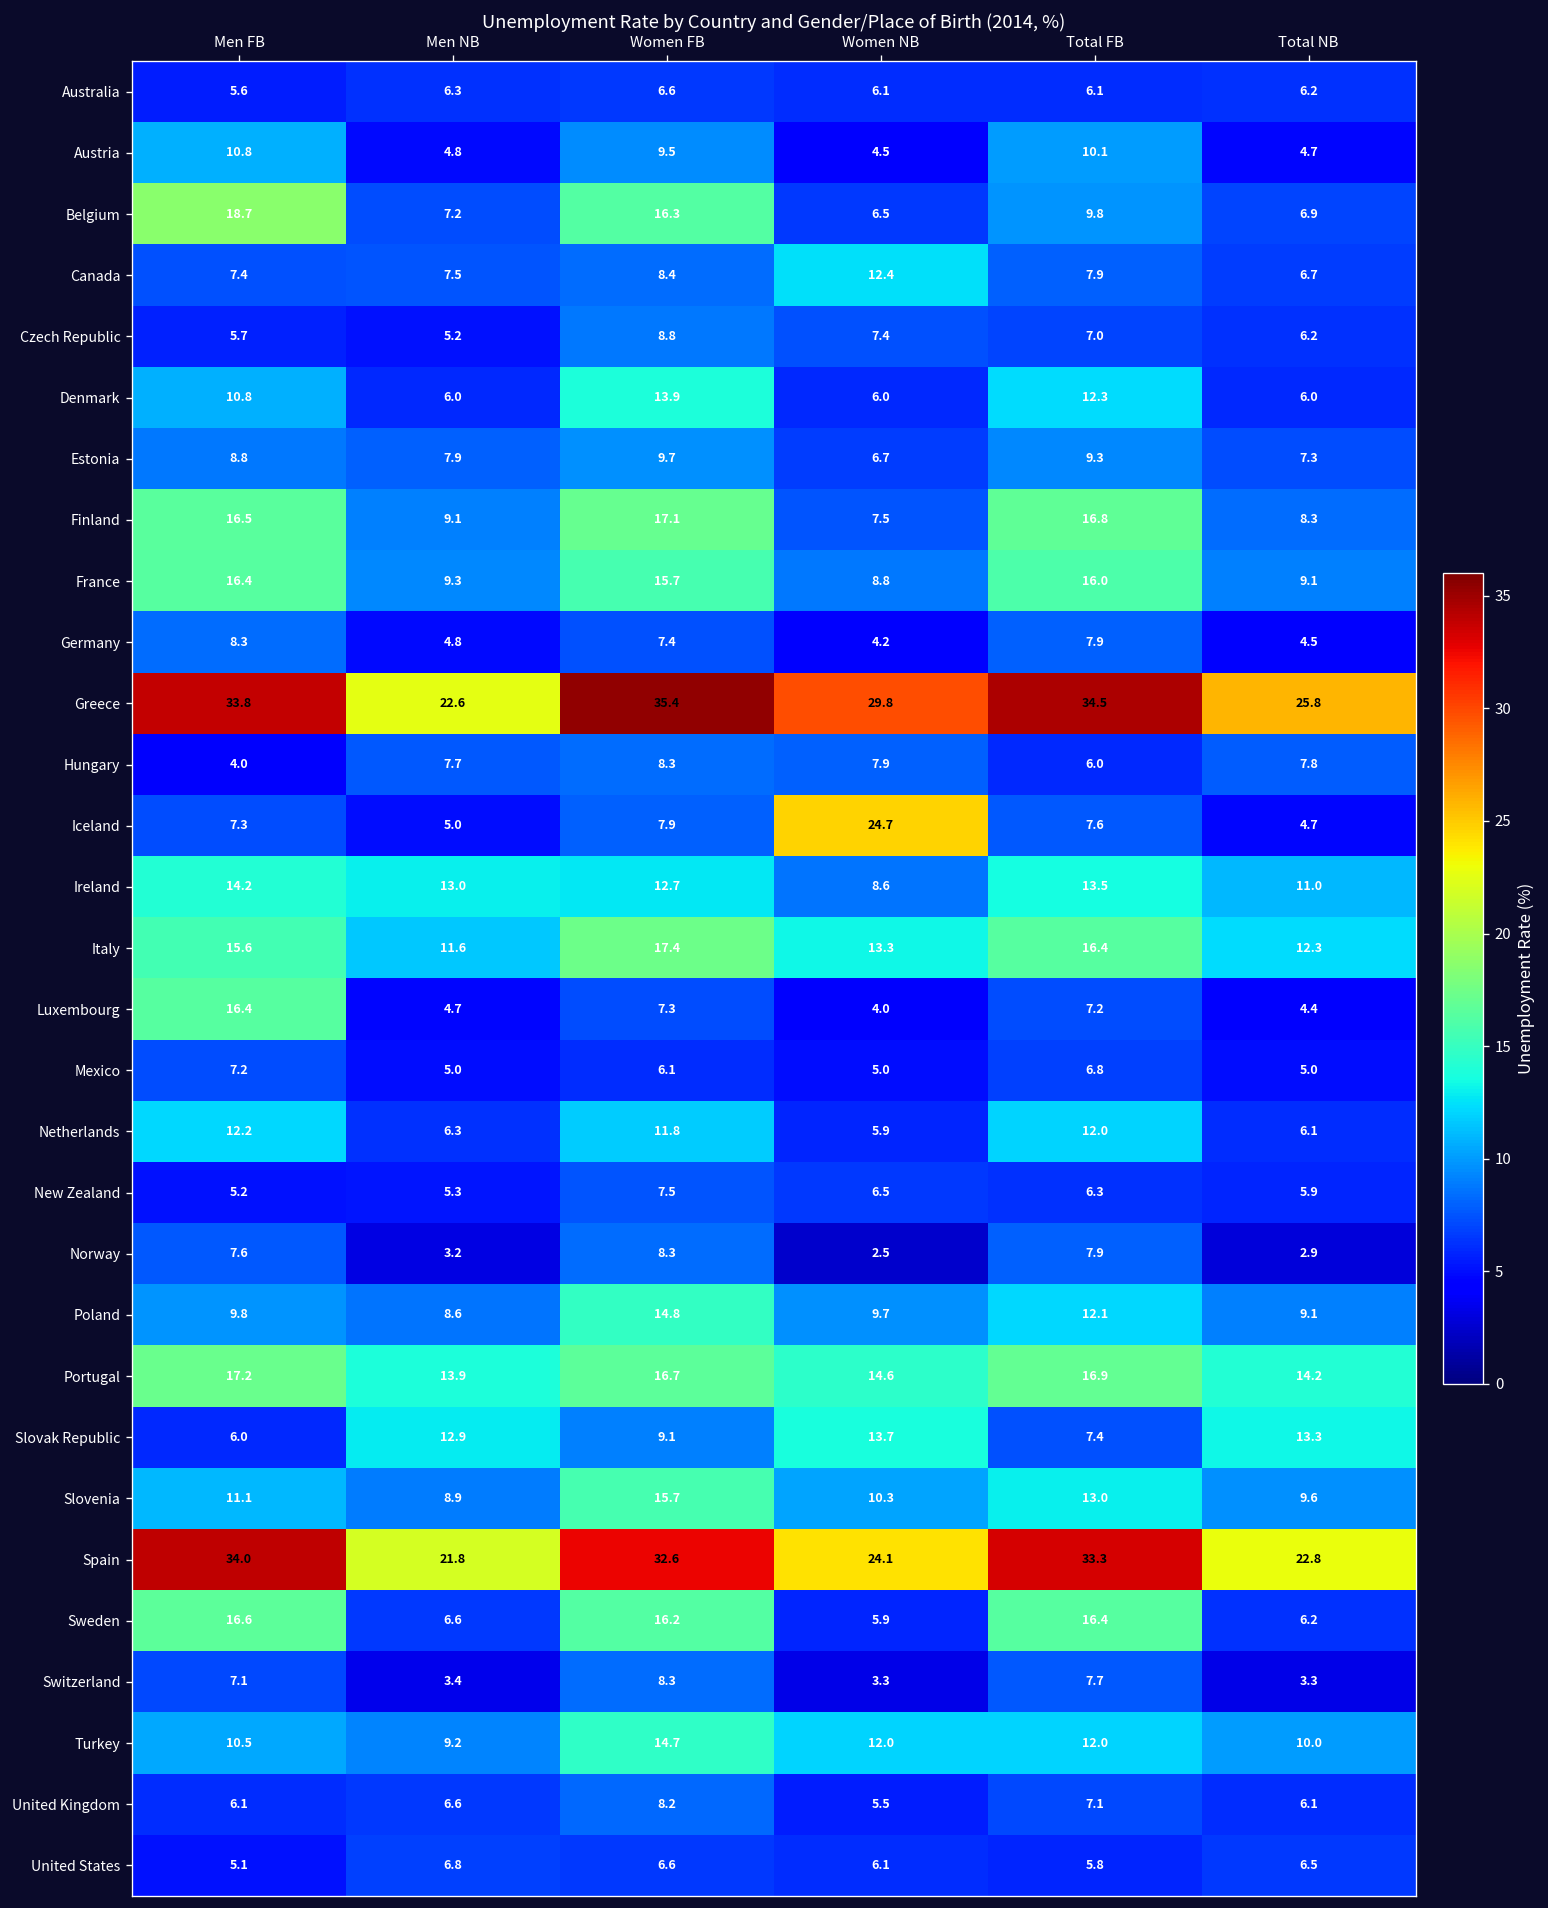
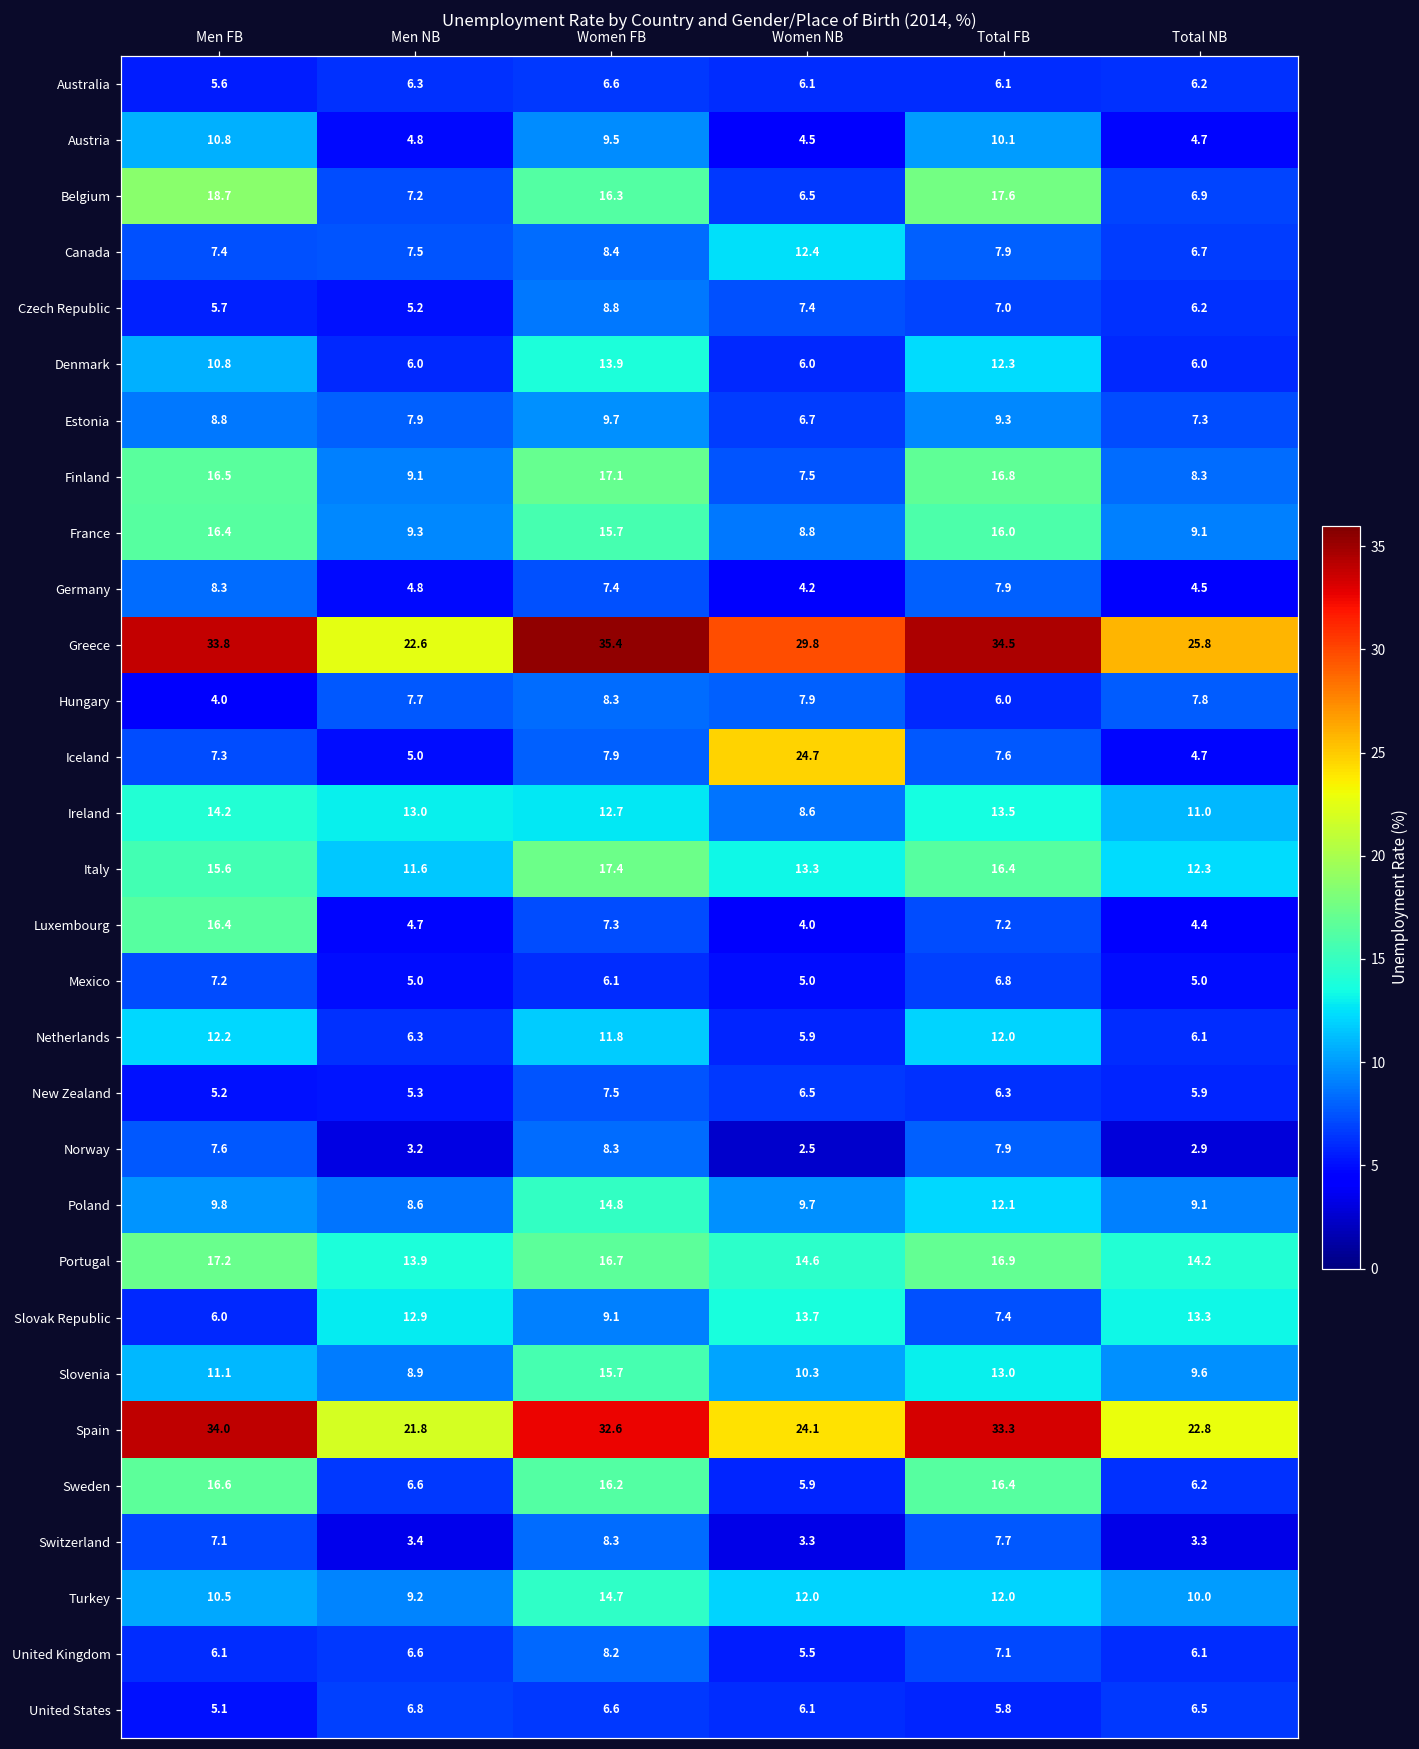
  {
    "Australia": {
      "Men FB": 5.6,
      "Men NB": 6.3,
      "Women FB": 6.6,
      "Women NB": 6.1,
      "Total FB": 6.1,
      "Total NB": 6.2
    },
    "Austria": {
      "Men FB": 10.8,
      "Men NB": 4.8,
      "Women FB": 9.5,
      "Women NB": 4.5,
      "Total FB": 10.1,
      "Total NB": 4.7
    },
    "Belgium": {
      "Men FB": 18.7,
      "Men NB": 7.2,
      "Women FB": 16.3,
      "Women NB": 6.5,
-     "Total FB": 9.8,
+     "Total FB": 17.6,
      "Total NB": 6.9
    },
    "Canada": {
      "Men FB": 7.4,
      "Men NB": 7.5,
      "Women FB": 8.4,
      "Women NB": 12.4,
      "Total FB": 7.9,
      "Total NB": 6.7
    },
    "Czech Republic": {
      "Men FB": 5.7,
      "Men NB": 5.2,
      "Women FB": 8.8,
      "Women NB": 7.4,
      "Total FB": 7.0,
      "Total NB": 6.2
    },
    "Denmark": {
      "Men FB": 10.8,
      "Men NB": 6.0,
      "Women FB": 13.9,
      "Women NB": 6.0,
      "Total FB": 12.3,
      "Total NB": 6.0
    },
    "Estonia": {
      "Men FB": 8.8,
      "Men NB": 7.9,
      "Women FB": 9.7,
      "Women NB": 6.7,
      "Total FB": 9.3,
      "Total NB": 7.3
    },
    "Finland": {
      "Men FB": 16.5,
      "Men NB": 9.1,
      "Women FB": 17.1,
      "Women NB": 7.5,
      "Total FB": 16.8,
      "Total NB": 8.3
    },
    "France": {
      "Men FB": 16.4,
      "Men NB": 9.3,
      "Women FB": 15.7,
      "Women NB": 8.8,
      "Total FB": 16.0,
      "Total NB": 9.1
    },
    "Germany": {
      "Men FB": 8.3,
      "Men NB": 4.8,
      "Women FB": 7.4,
      "Women NB": 4.2,
      "Total FB": 7.9,
      "Total NB": 4.5
    },
    "Greece": {
      "Men FB": 33.8,
      "Men NB": 22.6,
      "Women FB": 35.4,
      "Women NB": 29.8,
      "Total FB": 34.5,
      "Total NB": 25.8
    },
    "Hungary": {
      "Men FB": 4.0,
      "Men NB": 7.7,
      "Women FB": 8.3,
      "Women NB": 7.9,
      "Total FB": 6.0,
      "Total NB": 7.8
    },
    "Iceland": {
      "Men FB": 7.3,
      "Men NB": 5.0,
      "Women FB": 7.9,
      "Women NB": 24.7,
      "Total FB": 7.6,
      "Total NB": 4.7
    },
    "Ireland": {
      "Men FB": 14.2,
      "Men NB": 13.0,
      "Women FB": 12.7,
      "Women NB": 8.6,
      "Total FB": 13.5,
      "Total NB": 11.0
    },
    "Italy": {
      "Men FB": 15.6,
      "Men NB": 11.6,
      "Women FB": 17.4,
      "Women NB": 13.3,
      "Total FB": 16.4,
      "Total NB": 12.3
    },
    "Luxembourg": {
      "Men FB": 16.4,
      "Men NB": 4.7,
      "Women FB": 7.3,
      "Women NB": 4.0,
      "Total FB": 7.2,
      "Total NB": 4.4
    },
    "Mexico": {
      "Men FB": 7.2,
      "Men NB": 5.0,
      "Women FB": 6.1,
      "Women NB": 5.0,
      "Total FB": 6.8,
      "Total NB": 5.0
    },
    "Netherlands": {
      "Men FB": 12.2,
      "Men NB": 6.3,
      "Women FB": 11.8,
      "Women NB": 5.9,
      "Total FB": 12.0,
      "Total NB": 6.1
    },
    "New Zealand": {
      "Men FB": 5.2,
      "Men NB": 5.3,
      "Women FB": 7.5,
      "Women NB": 6.5,
      "Total FB": 6.3,
      "Total NB": 5.9
    },
    "Norway": {
      "Men FB": 7.6,
      "Men NB": 3.2,
      "Women FB": 8.3,
      "Women NB": 2.5,
      "Total FB": 7.9,
      "Total NB": 2.9
    },
    "Poland": {
      "Men FB": 9.8,
      "Men NB": 8.6,
      "Women FB": 14.8,
      "Women NB": 9.7,
      "Total FB": 12.1,
      "Total NB": 9.1
    },
    "Portugal": {
      "Men FB": 17.2,
      "Men NB": 13.9,
      "Women FB": 16.7,
      "Women NB": 14.6,
      "Total FB": 16.9,
      "Total NB": 14.2
    },
    "Slovak Republic": {
      "Men FB": 6.0,
      "Men NB": 12.9,
      "Women FB": 9.1,
      "Women NB": 13.7,
      "Total FB": 7.4,
      "Total NB": 13.3
    },
    "Slovenia": {
      "Men FB": 11.1,
      "Men NB": 8.9,
      "Women FB": 15.7,
      "Women NB": 10.3,
      "Total FB": 13.0,
      "Total NB": 9.6
    },
    "Spain": {
      "Men FB": 34.0,
      "Men NB": 21.8,
      "Women FB": 32.6,
      "Women NB": 24.1,
      "Total FB": 33.3,
      "Total NB": 22.8
    },
    "Sweden": {
      "Men FB": 16.6,
      "Men NB": 6.6,
      "Women FB": 16.2,
      "Women NB": 5.9,
      "Total FB": 16.4,
      "Total NB": 6.2
    },
    "Switzerland": {
      "Men FB": 7.1,
      "Men NB": 3.4,
      "Women FB": 8.3,
      "Women NB": 3.3,
      "Total FB": 7.7,
      "Total NB": 3.3
    },
    "Turkey": {
      "Men FB": 10.5,
      "Men NB": 9.2,
      "Women FB": 14.7,
      "Women NB": 12.0,
      "Total FB": 12.0,
      "Total NB": 10.0
    },
    "United Kingdom": {
      "Men FB": 6.1,
      "Men NB": 6.6,
      "Women FB": 8.2,
      "Women NB": 5.5,
      "Total FB": 7.1,
      "Total NB": 6.1
    },
    "United States": {
      "Men FB": 5.1,
      "Men NB": 6.8,
      "Women FB": 6.6,
      "Women NB": 6.1,
      "Total FB": 5.8,
      "Total NB": 6.5
    }
  }
